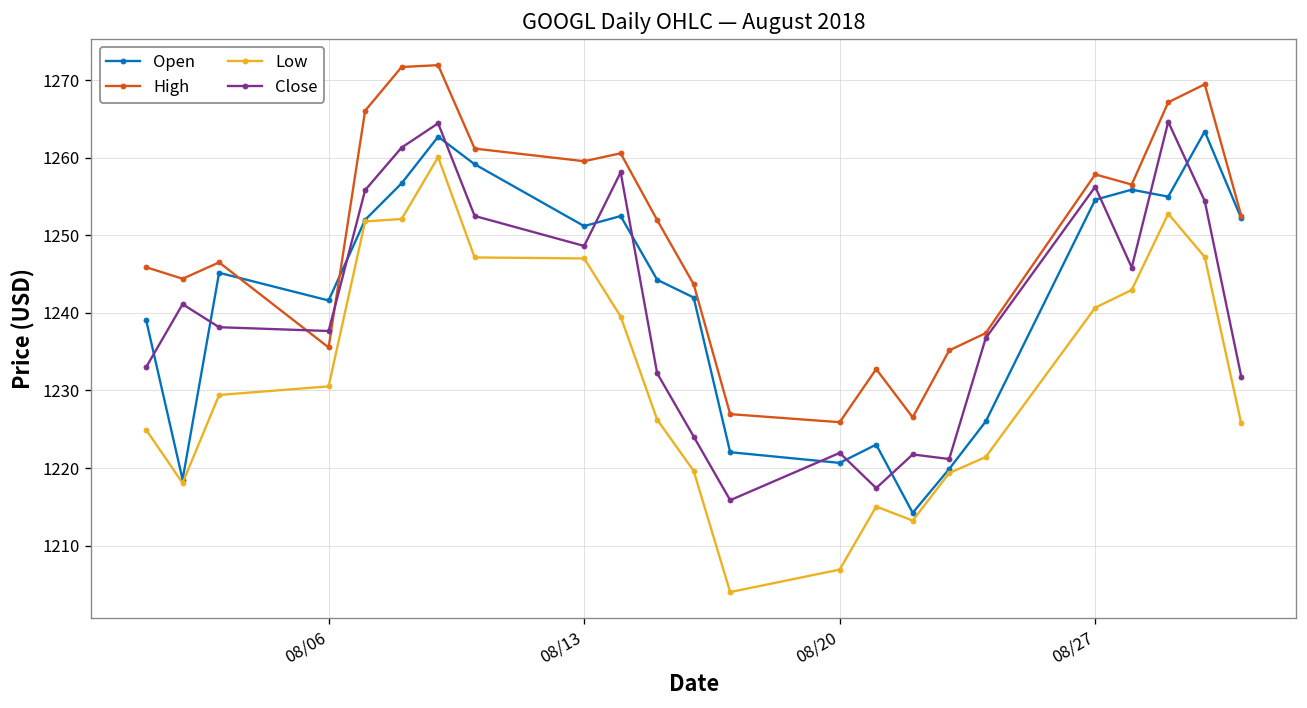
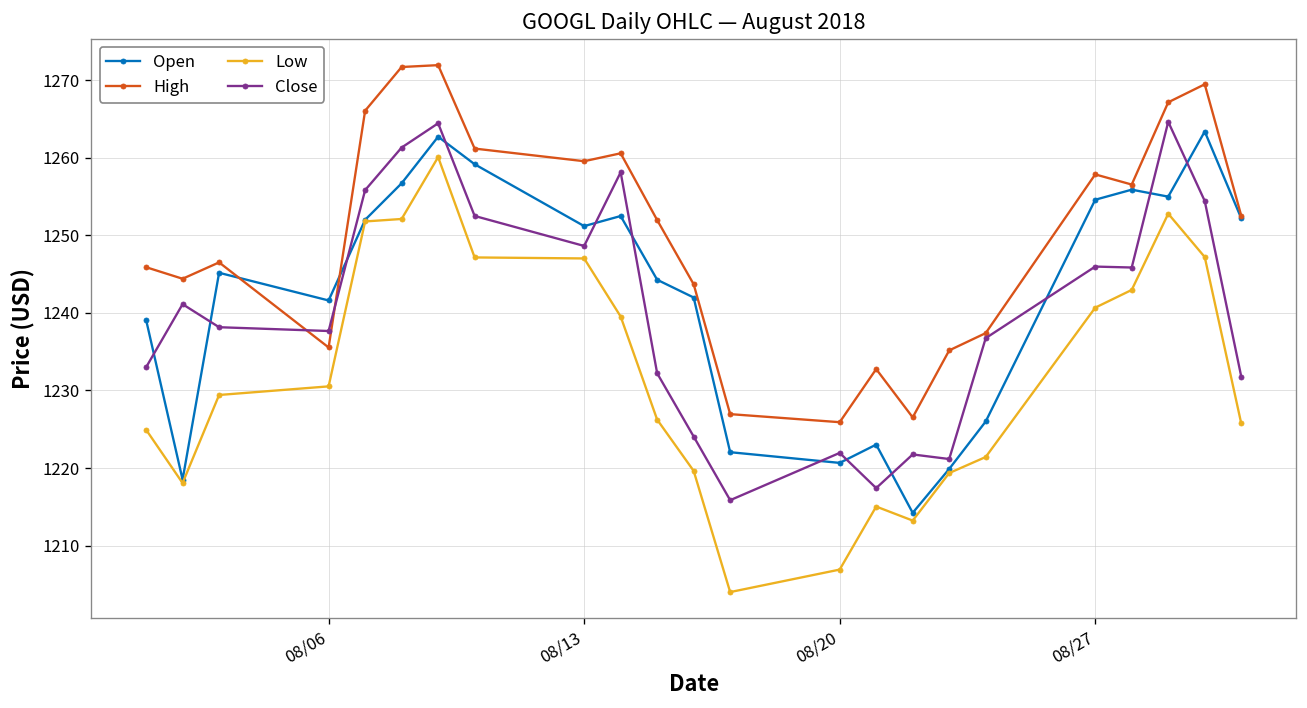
  {
    "Open": {
      "08/06": 1242,
      "08/13": 1251,
      "08/20": 1221,
      "08/27": 1255
    },
    "High": {
      "08/06": 1236,
      "08/13": 1260,
      "08/20": 1226,
      "08/27": 1258
    },
    "Low": {
      "08/06": 1231,
      "08/13": 1247,
      "08/20": 1207,
      "08/27": 1241
    },
    "Close": {
      "08/06": 1238,
      "08/13": 1249,
      "08/20": 1222,
-     "08/27": 1256
+     "08/27": 1246
    }
  }
